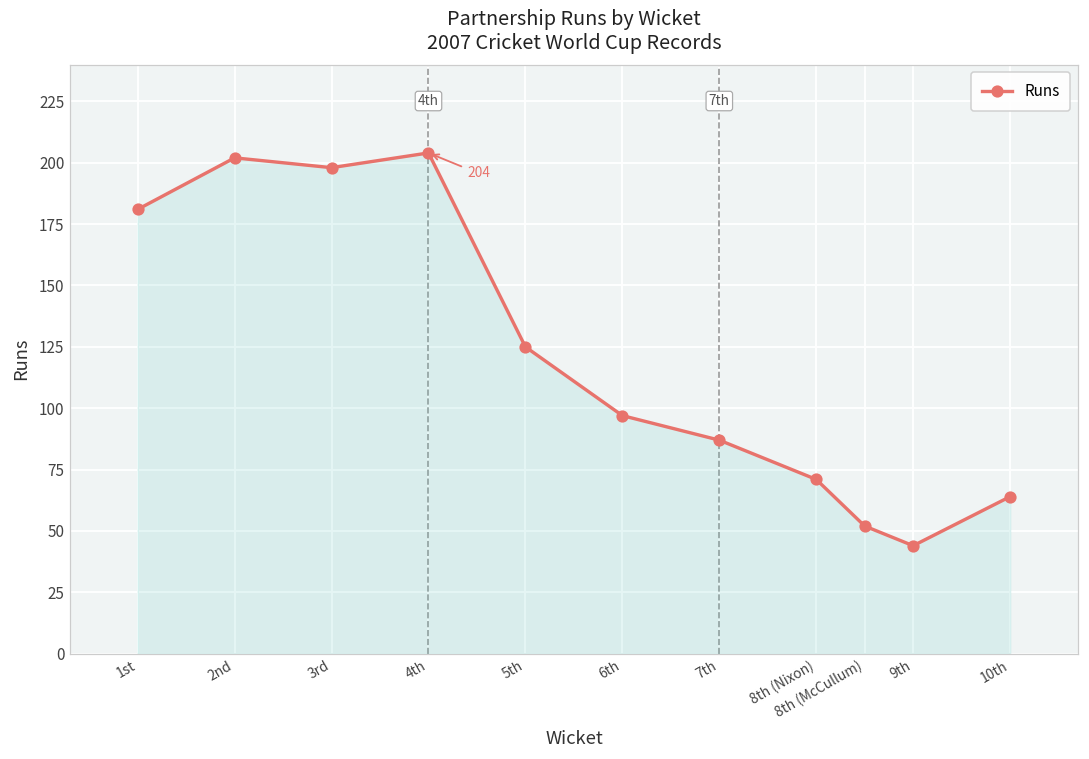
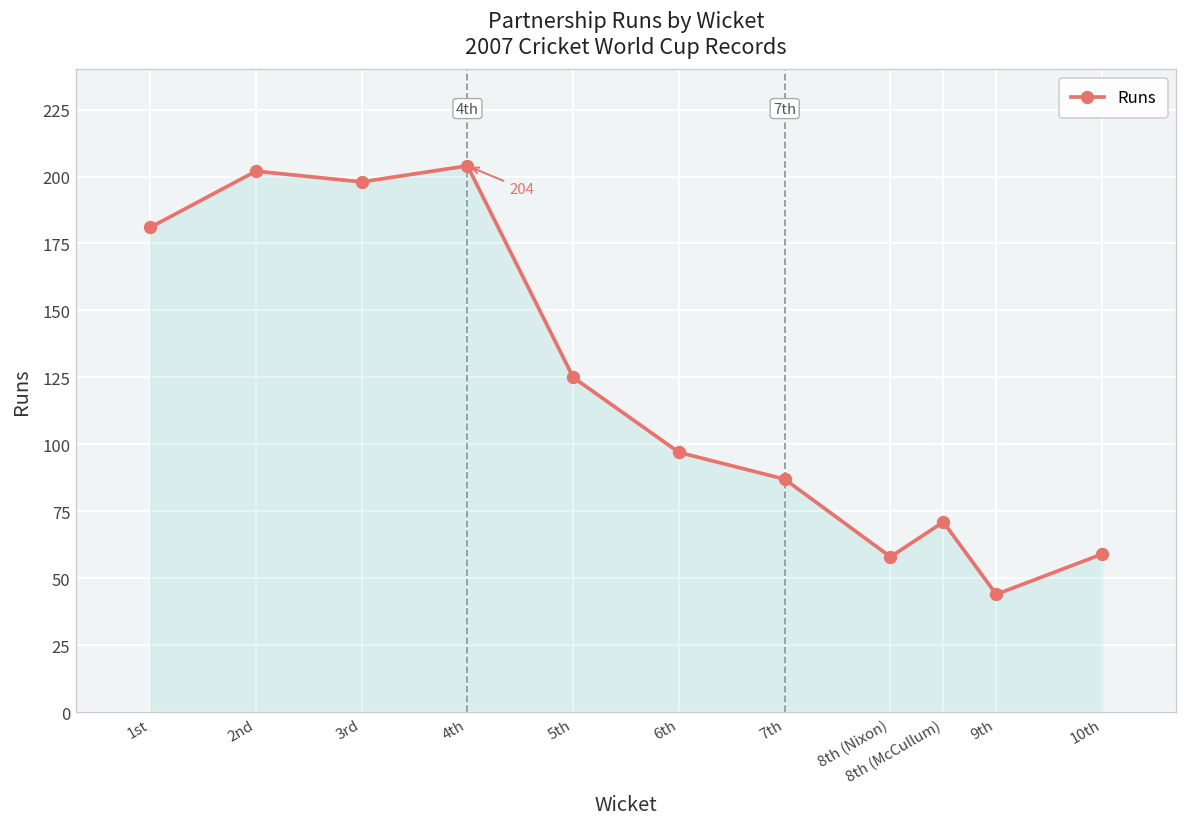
  {
    "1st": 181,
    "2nd": 202,
    "3rd": 198,
    "5th": 125,
    "6th": 97,
    "7th": 87,
-   "8th (Nixon)": 71,
-   "8th (McCullum)": 52,
+   "8th (Nixon)": 58,
+   "8th (McCullum)": 71,
    "9th": 44,
-   "10th": 64
+   "10th": 59
  }
